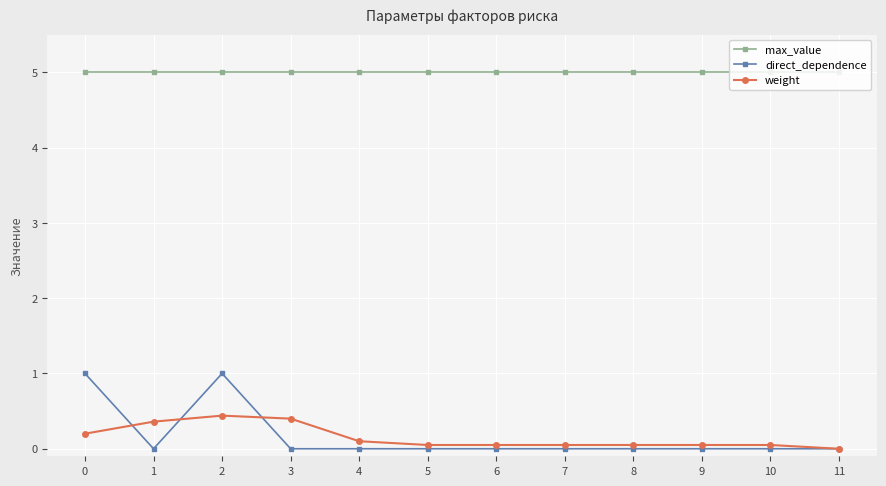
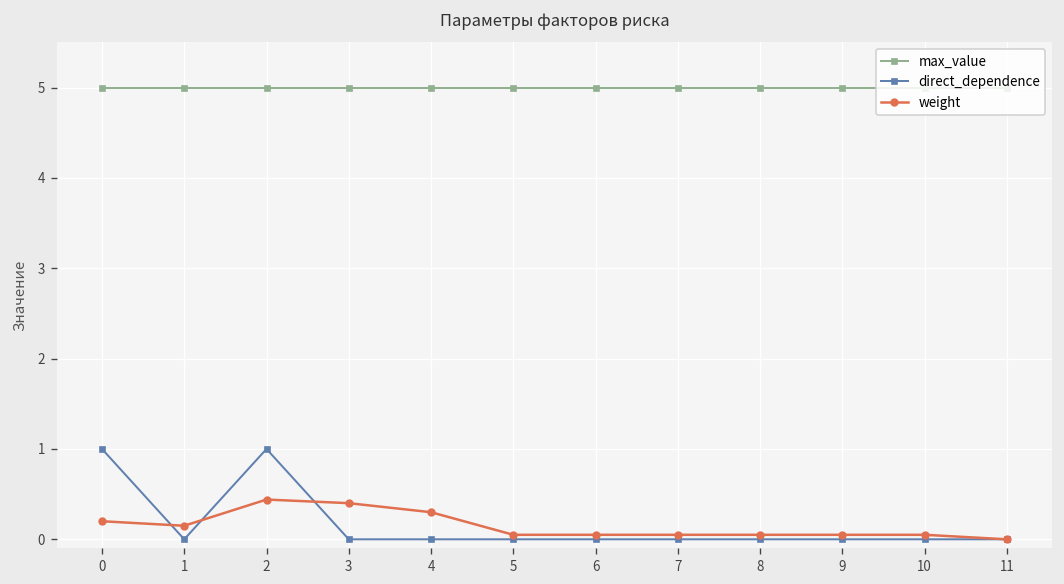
  {
    "max_value": {
      "0": 5.0,
      "1": 5.0,
      "2": 5.0,
      "3": 5.0,
      "4": 5.0,
      "5": 5.0,
      "6": 5.0,
      "7": 5.0,
      "8": 5.0,
      "9": 5.0
    },
    "direct_dependence": {
      "0": 1.0,
      "1": 0.0,
      "2": 1.0,
      "3": 0.0,
      "4": 0.0,
      "5": 0.0,
      "6": 0.0,
      "7": 0.0,
      "8": 0.0,
      "9": 0.0,
      "10": 0.0
    },
    "weight": {
      "0": 0.2,
-     "1": 0.4,
+     "1": 0.2,
      "2": 0.4,
      "3": 0.4,
-     "4": 0.1,
+     "4": 0.3,
      "5": 0.1,
      "6": 0.1,
      "7": 0.1,
      "8": 0.1,
      "9": 0.1,
      "10": 0.1
    }
  }
